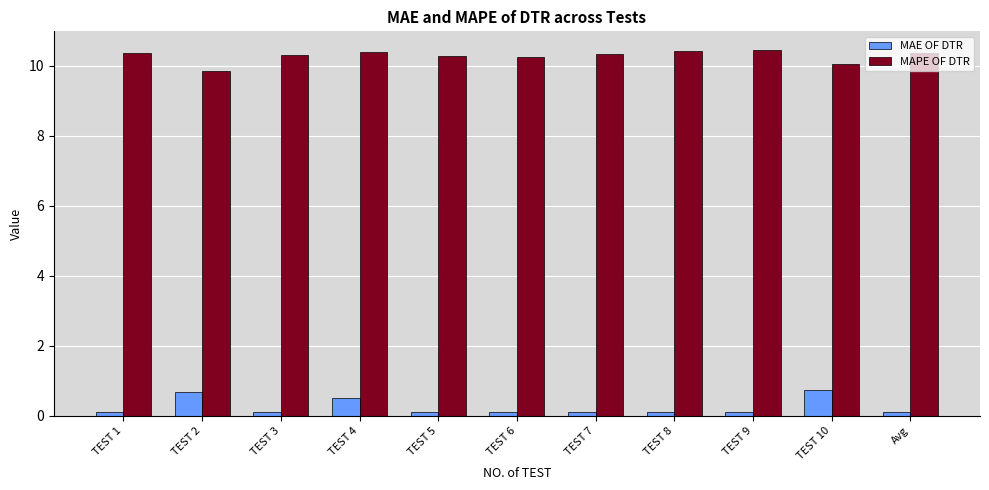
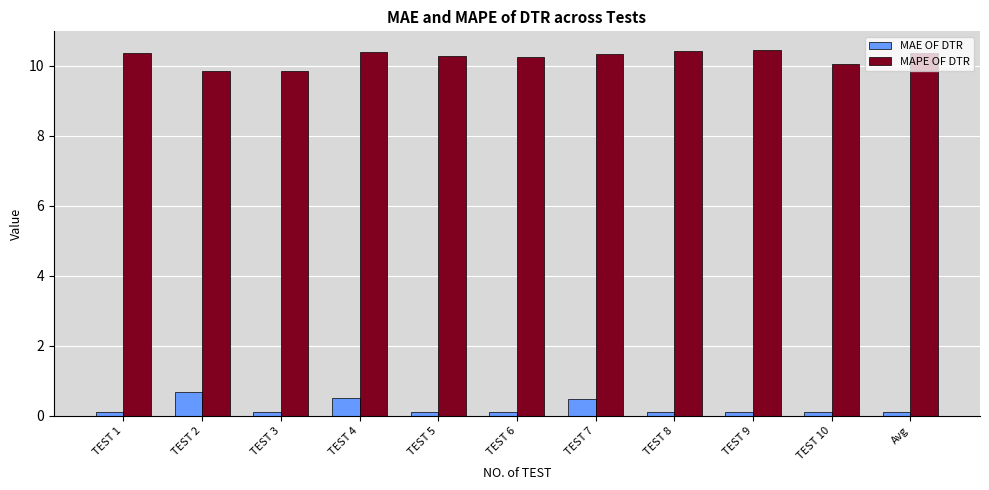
  {
    "MAE OF DTR": {
      "TEST 1": 0.1,
      "TEST 2": 0.7,
      "TEST 3": 0.1,
      "TEST 4": 0.5,
      "TEST 5": 0.1,
      "TEST 6": 0.1,
-     "TEST 7": 0.1,
+     "TEST 7": 0.5,
      "TEST 8": 0.1,
      "TEST 9": 0.1,
-     "TEST 10": 0.7,
+     "TEST 10": 0.1,
      "Avg": 0.1
    },
    "MAPE OF DTR": {
      "TEST 1": 10.3,
      "TEST 2": 9.8,
-     "TEST 3": 10.3,
+     "TEST 3": 9.8,
      "TEST 4": 10.4,
      "TEST 5": 10.3,
      "TEST 6": 10.2,
      "TEST 7": 10.3,
      "TEST 8": 10.4,
      "TEST 9": 10.5,
      "TEST 10": 10.0
    }
  }
